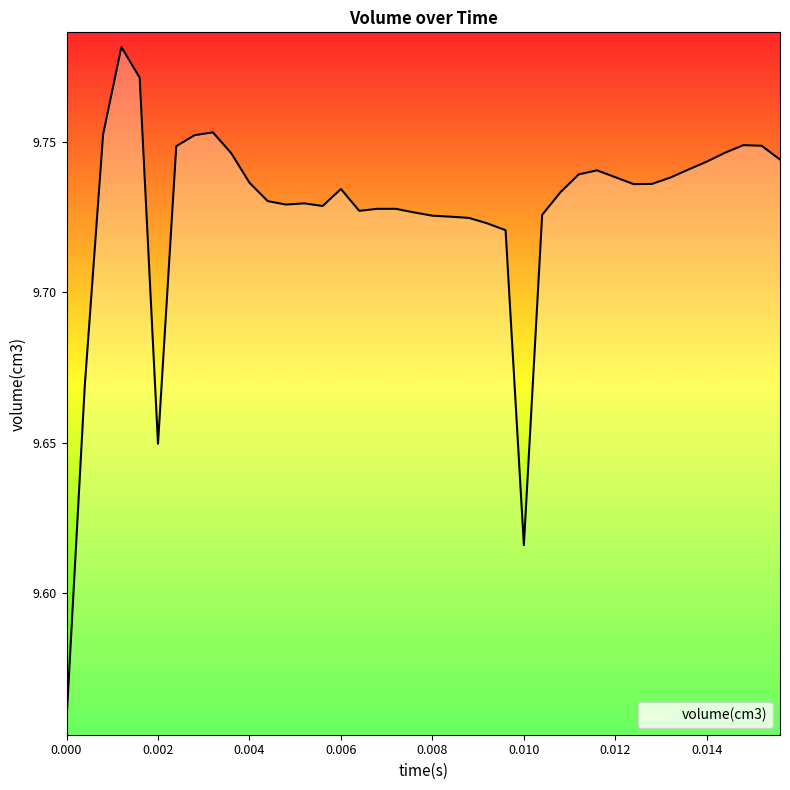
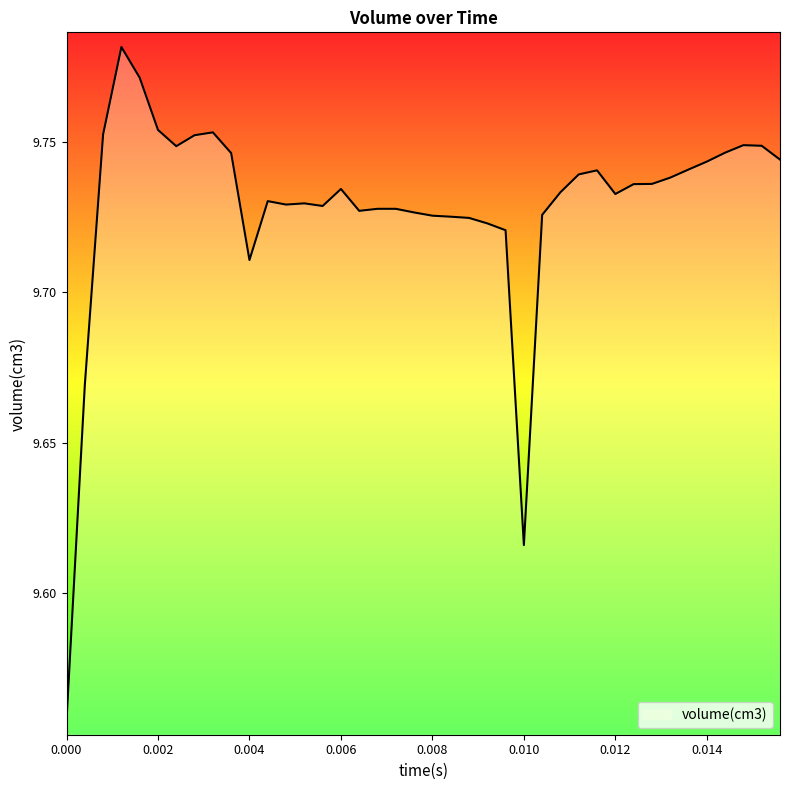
  {
    "0.000": 9.558,
-   "0.002": 9.650,
-   "0.004": 9.736,
+   "0.002": 9.754,
+   "0.004": 9.711,
    "0.006": 9.734,
    "0.008": 9.725,
    "0.010": 9.616,
-   "0.012": 9.738,
+   "0.012": 9.733,
    "0.014": 9.743
  }
